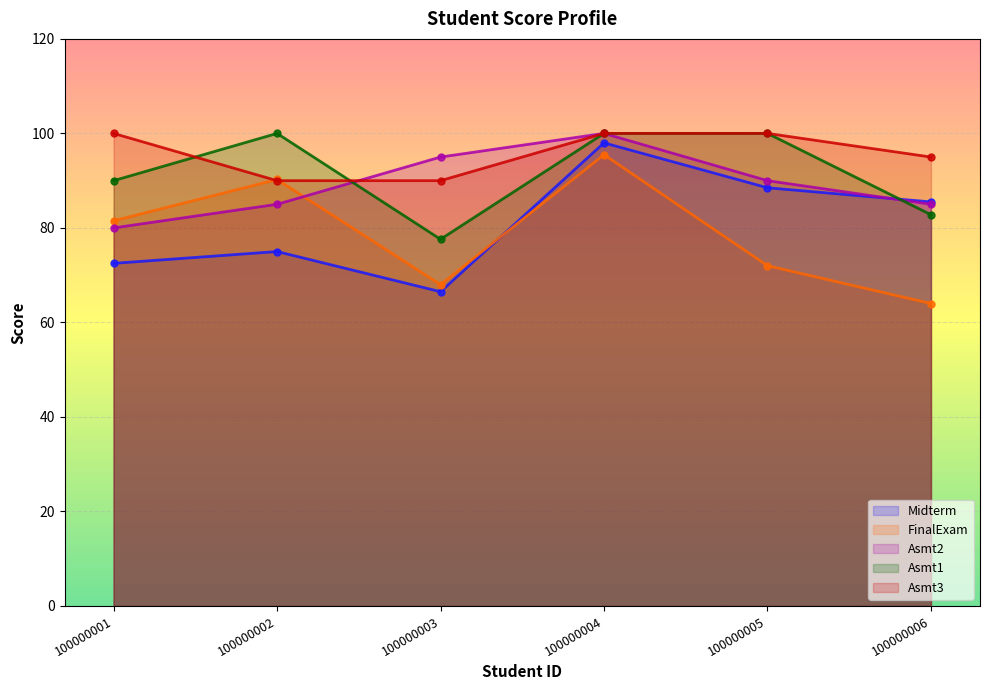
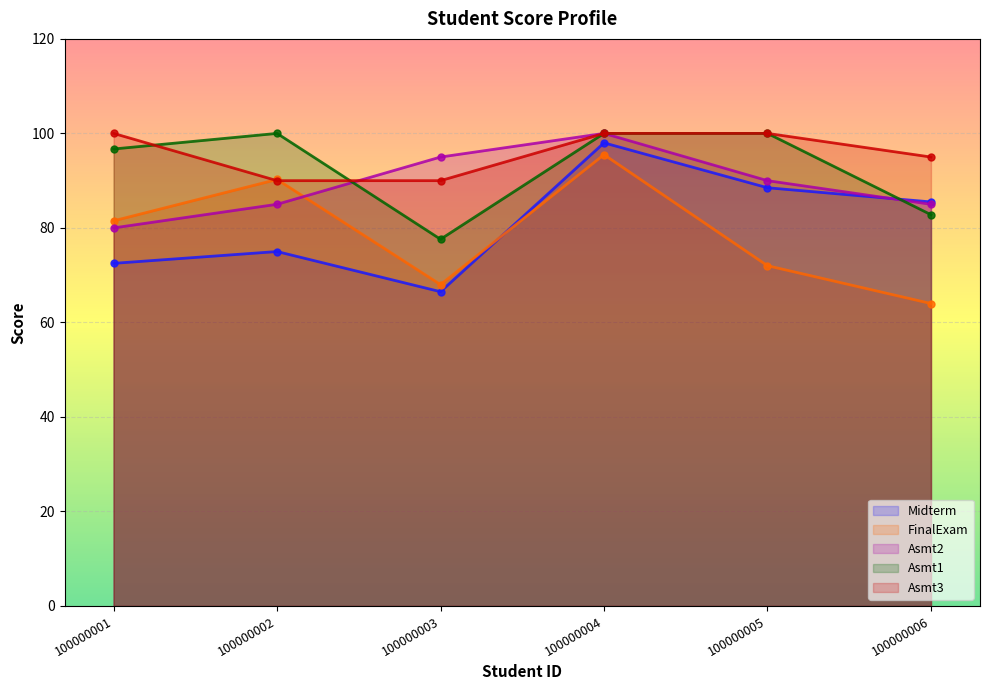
  {
    "Asmt1": {
-     "100000001": 90,
+     "100000001": 97,
      "100000002": 100,
      "100000003": 78,
      "100000006": 83
    }
  }
